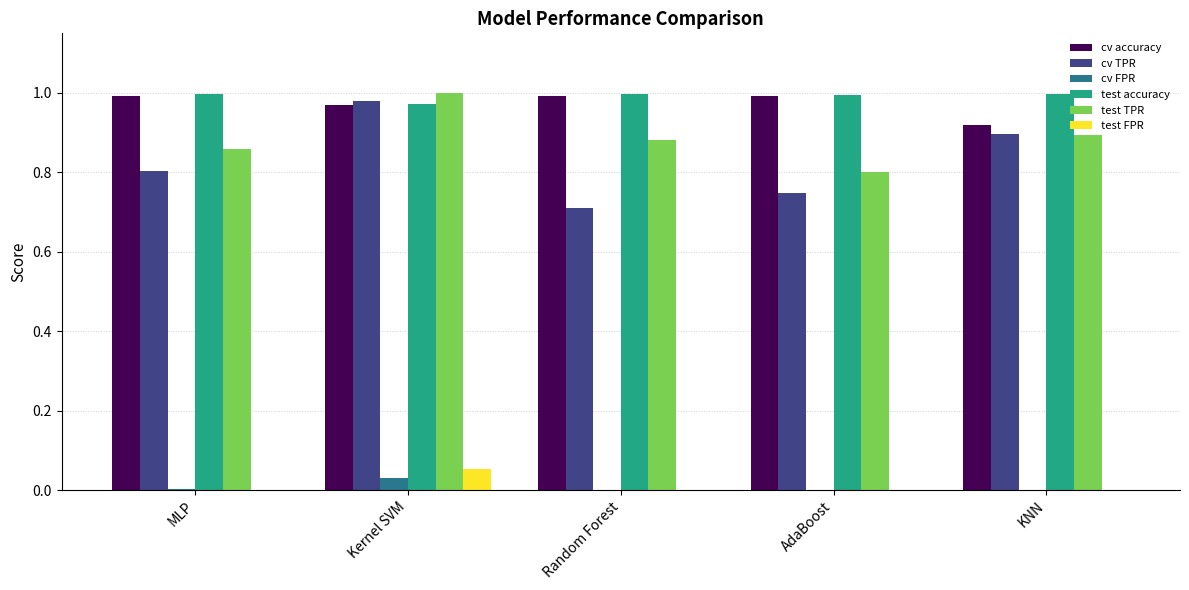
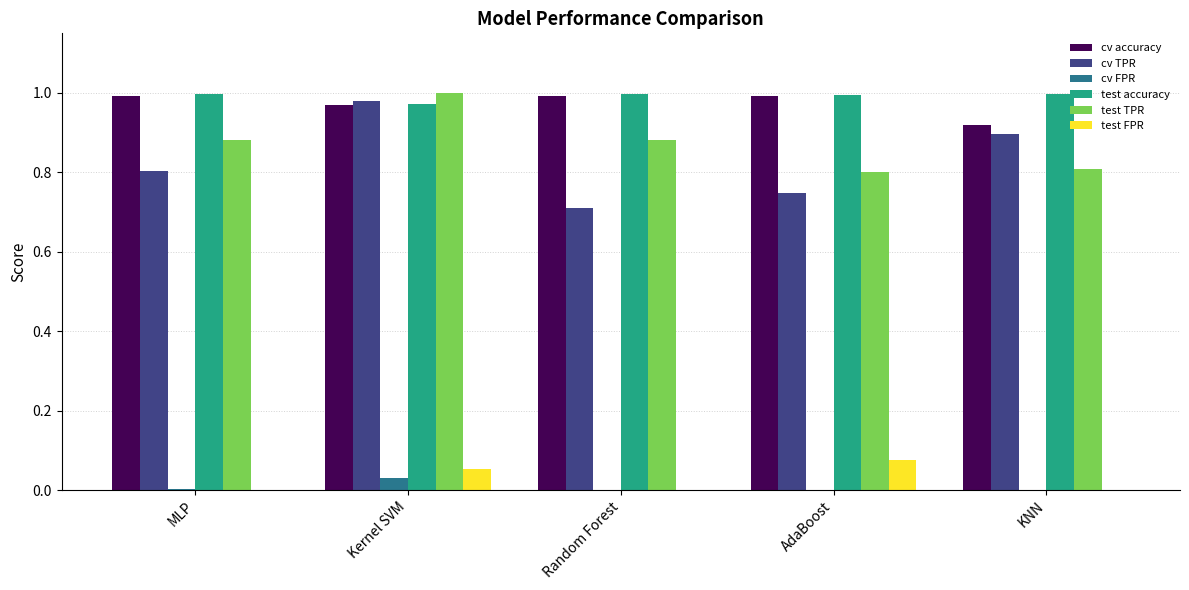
  {
    "cv accuracy": {
      "MLP": 0.99,
      "Kernel SVM": 0.97,
      "Random Forest": 0.99,
      "AdaBoost": 0.99,
      "KNN": 0.92
    },
    "test TPR": {
-     "MLP": 0.86,
+     "MLP": 0.88,
      "Kernel SVM": 1.00,
      "Random Forest": 0.88,
      "AdaBoost": 0.80,
-     "KNN": 0.89
+     "KNN": 0.81
    },
    "test FPR": {
      "Kernel SVM": 0.05,
-     "AdaBoost": 0.00,
+     "AdaBoost": 0.08,
      "KNN": 0.00
    }
  }
